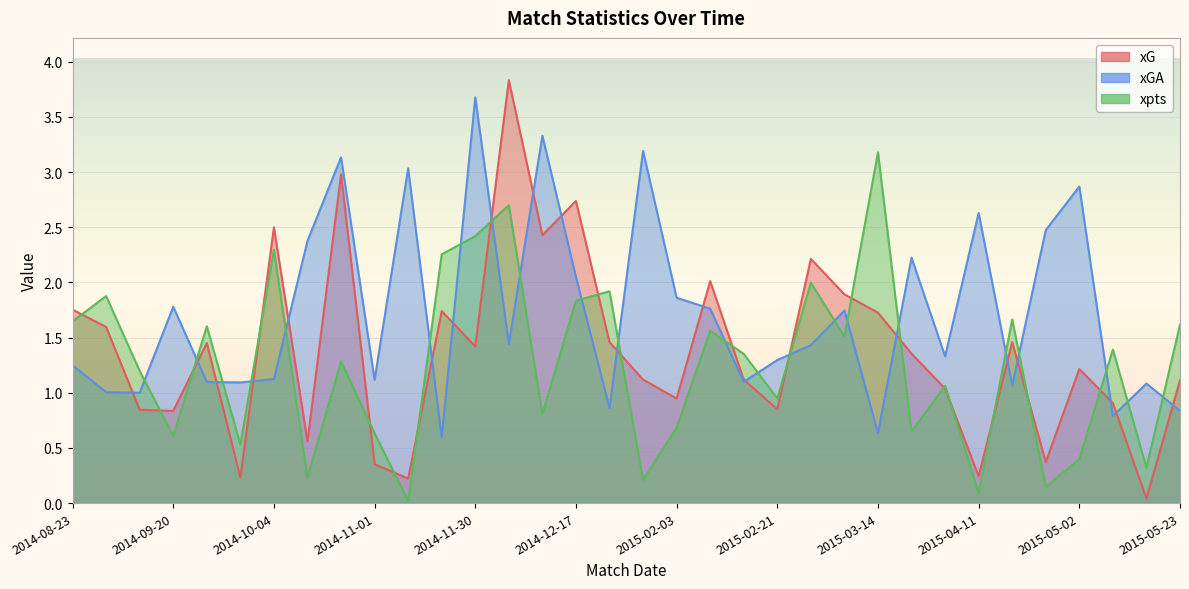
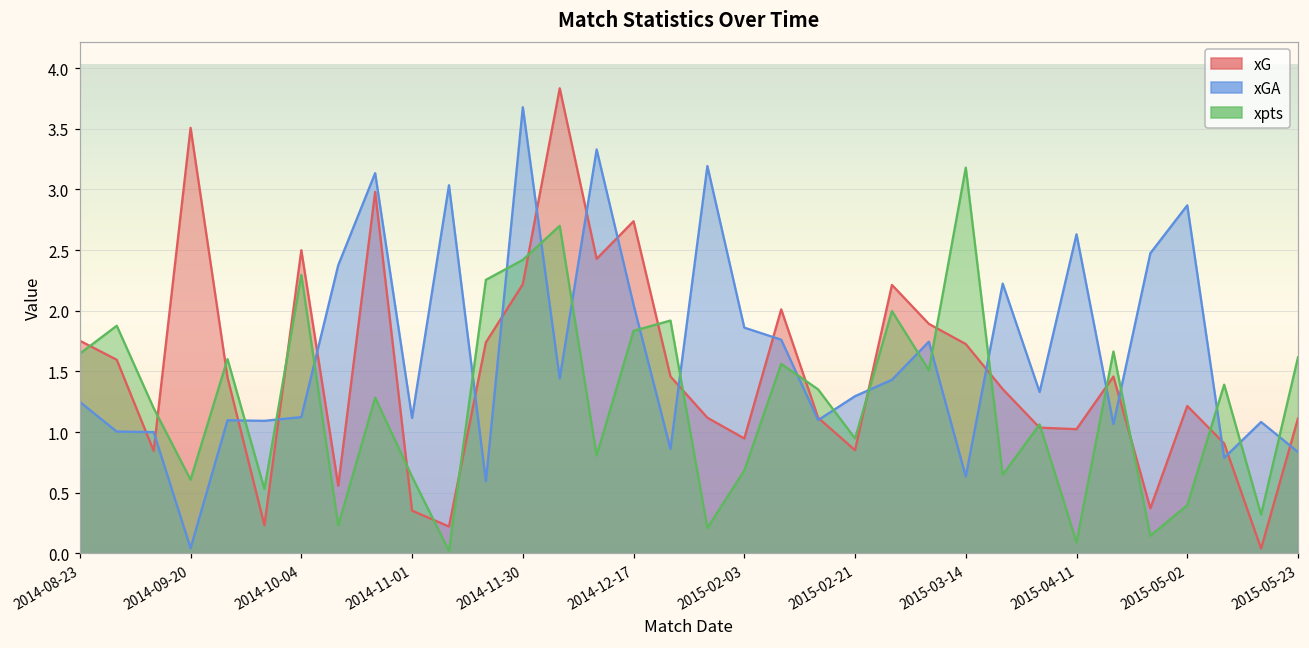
  {
    "xG": {
      "2014-08-23": 1.75,
-     "2014-09-20": 0.84,
+     "2014-09-20": 3.51,
      "2014-10-04": 2.50,
      "2014-11-01": 0.35,
-     "2014-11-30": 1.42,
+     "2014-11-30": 2.22,
      "2014-12-17": 2.74,
      "2015-02-03": 0.95,
      "2015-02-21": 0.85,
      "2015-03-14": 1.73,
-     "2015-04-11": 0.24,
+     "2015-04-11": 1.02,
      "2015-05-02": 1.22,
      "2015-05-23": 1.11
    },
    "xGA": {
      "2014-08-23": 1.25,
-     "2014-09-20": 1.78,
+     "2014-09-20": 0.04,
      "2014-10-04": 1.12,
      "2014-11-01": 1.12,
      "2014-11-30": 3.68,
      "2014-12-17": 2.05,
      "2015-02-03": 1.86,
      "2015-02-21": 1.30,
      "2015-03-14": 0.63,
      "2015-04-11": 2.63,
      "2015-05-02": 2.87,
      "2015-05-23": 0.84
    },
    "xpts": {
      "2014-08-23": 1.65,
      "2014-09-20": 0.61,
      "2014-10-04": 2.30,
      "2014-11-01": 0.63,
      "2014-11-30": 2.42,
      "2014-12-17": 1.83,
      "2015-02-03": 0.68,
      "2015-02-21": 0.95,
      "2015-03-14": 3.18,
      "2015-04-11": 0.09,
      "2015-05-02": 0.40,
      "2015-05-23": 1.62
    }
  }
